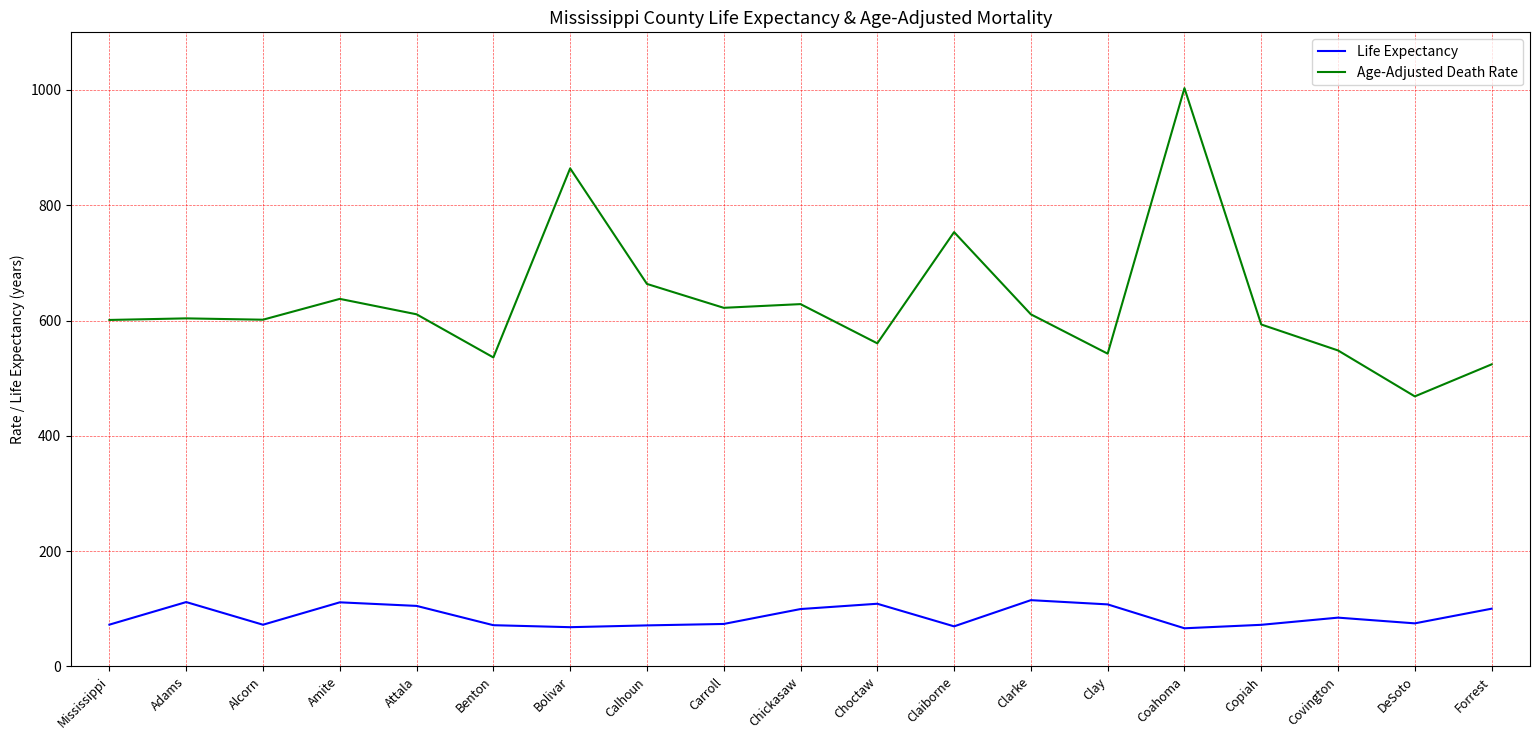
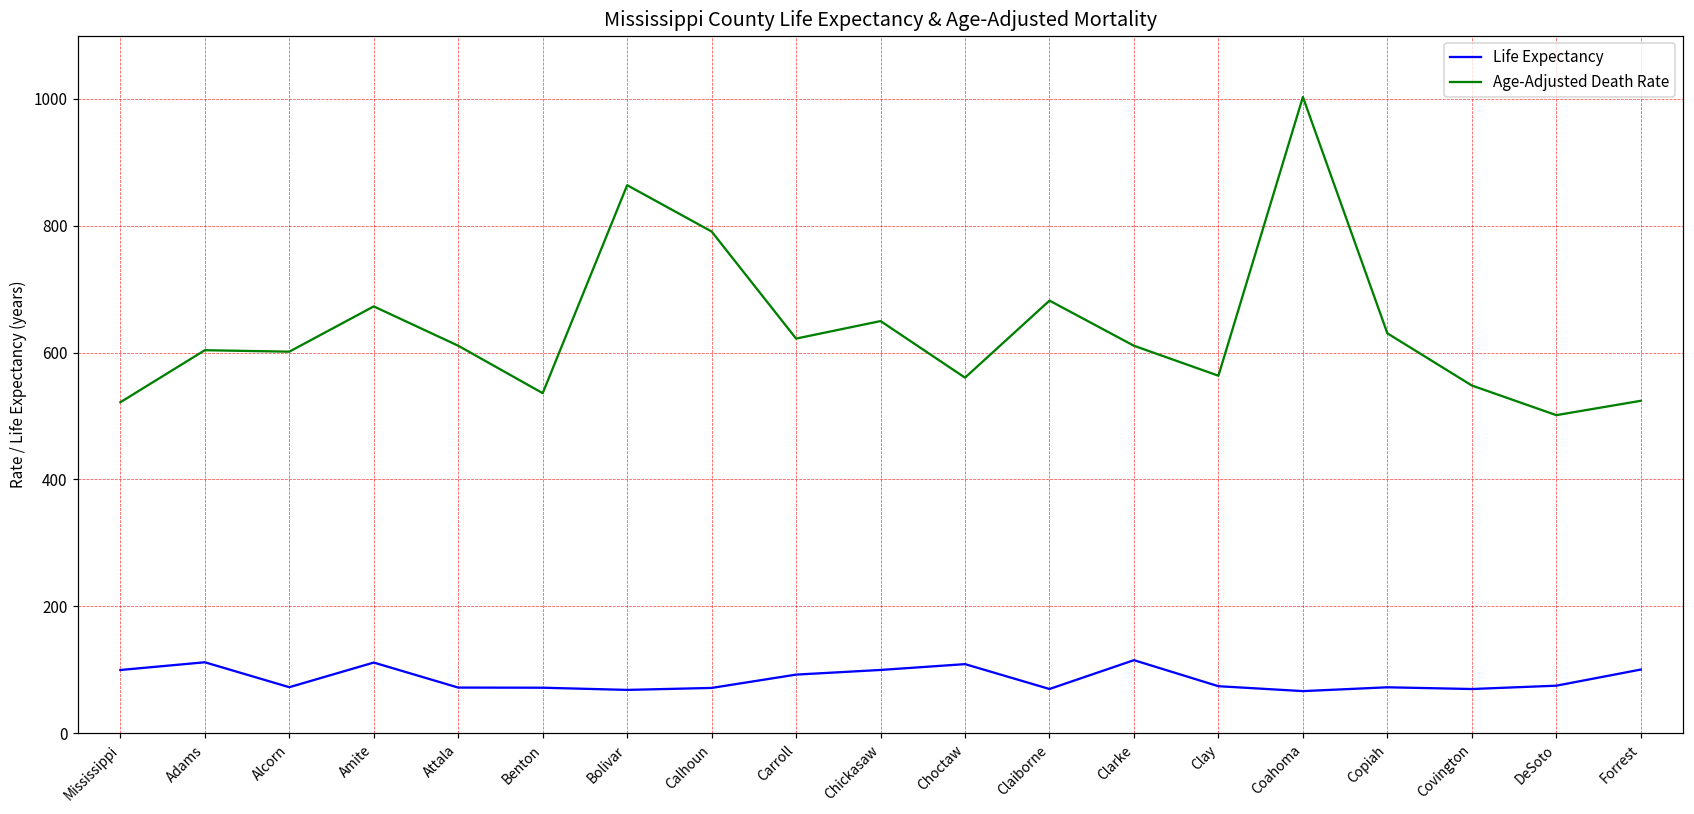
  {
    "Life Expectancy": {
-     "Mississippi": 70,
+     "Mississippi": 100,
      "Adams": 110,
      "Alcorn": 70,
      "Amite": 110,
-     "Attala": 110,
+     "Attala": 70,
      "Benton": 70,
      "Bolivar": 70,
      "Calhoun": 70,
-     "Carroll": 70,
+     "Carroll": 90,
      "Chickasaw": 100,
      "Choctaw": 110,
      "Claiborne": 70,
      "Clarke": 110,
-     "Clay": 110,
+     "Clay": 70,
      "Coahoma": 70,
      "Copiah": 70,
-     "Covington": 80,
+     "Covington": 70,
      "DeSoto": 70,
      "Forrest": 100
    },
    "Age-Adjusted Death Rate": {
-     "Mississippi": 600,
+     "Mississippi": 520,
      "Adams": 600,
      "Alcorn": 600,
-     "Amite": 640,
+     "Amite": 670,
      "Attala": 610,
      "Benton": 540,
      "Bolivar": 860,
-     "Calhoun": 660,
+     "Calhoun": 790,
      "Carroll": 620,
-     "Chickasaw": 630,
+     "Chickasaw": 650,
      "Choctaw": 560,
-     "Claiborne": 750,
+     "Claiborne": 680,
      "Clarke": 610,
-     "Clay": 540,
+     "Clay": 560,
      "Coahoma": 1000,
-     "Copiah": 590,
+     "Copiah": 630,
      "Covington": 550,
-     "DeSoto": 470,
+     "DeSoto": 500,
      "Forrest": 520
    }
  }
